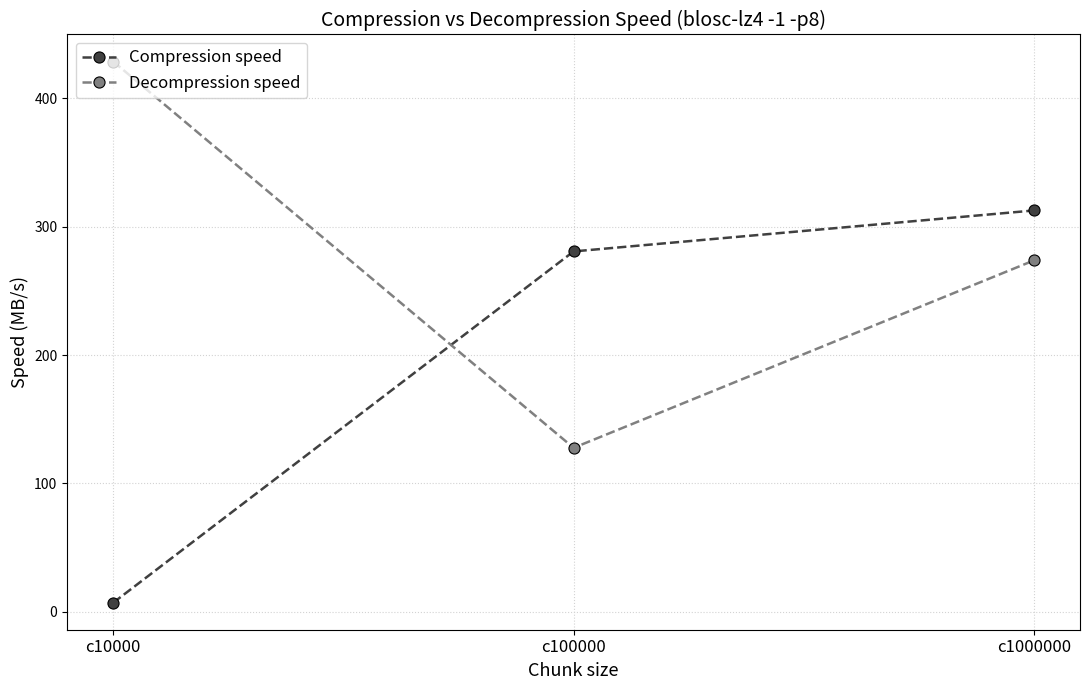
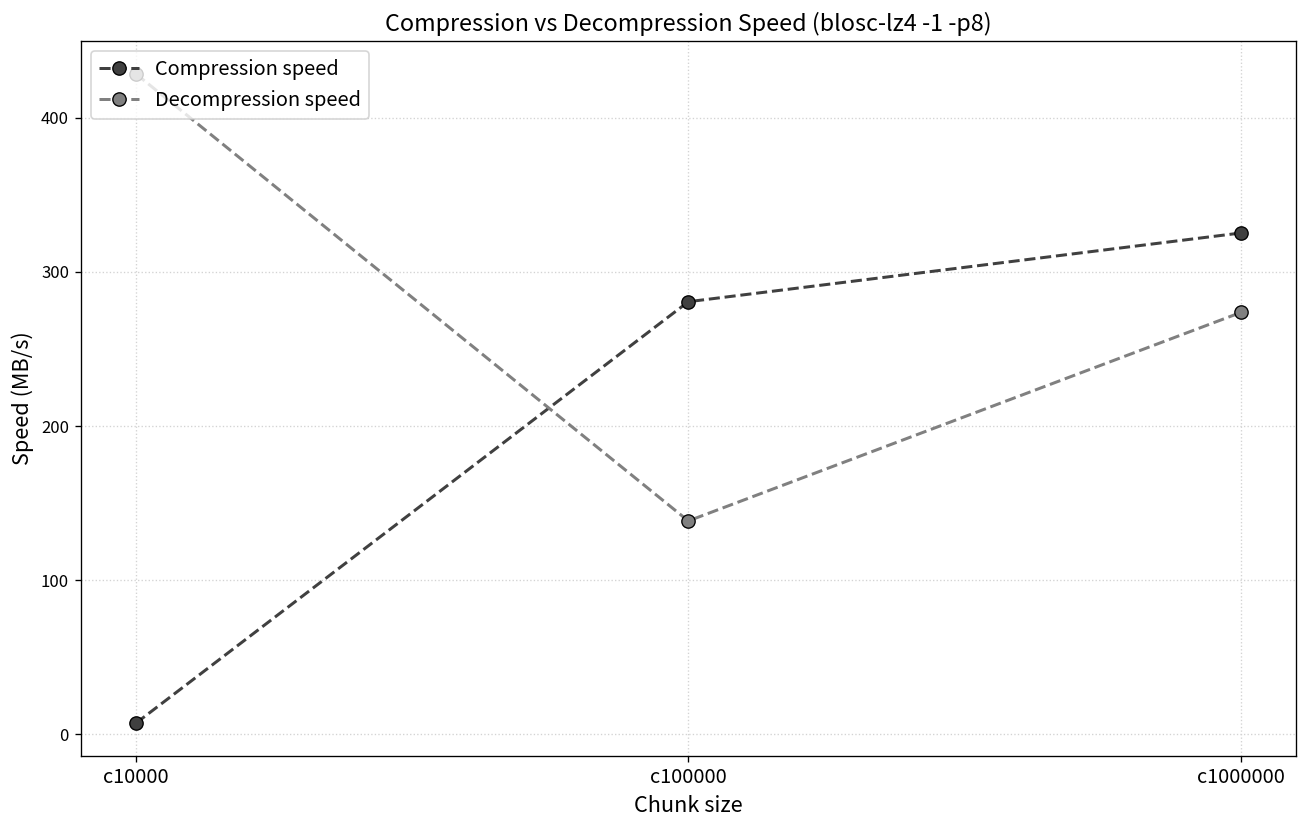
  {
    "Compression speed": {
      "c10000": 7,
      "c100000": 281,
-     "c1000000": 313
+     "c1000000": 325
    },
    "Decompression speed": {
-     "c100000": 128,
+     "c100000": 138,
      "c1000000": 274
    }
  }
